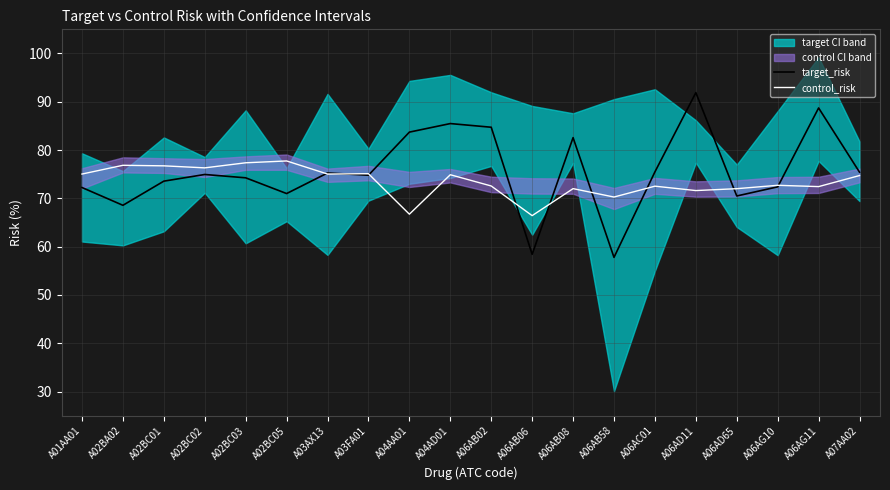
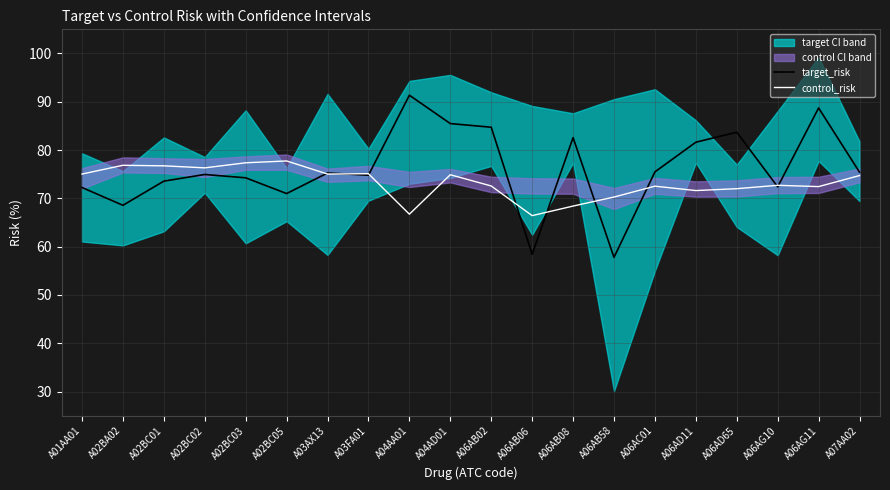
  {
    "target_risk": {
      "A01AA01": 72,
      "A02BA02": 69,
      "A02BC01": 74,
      "A02BC02": 75,
      "A02BC03": 74,
      "A02BC05": 71,
-     "A04AA01": 84,
+     "A04AA01": 91,
      "A04AD01": 85,
      "A06AB02": 85,
      "A06AB06": 58,
      "A06AB08": 83,
      "A06AB58": 58,
      "A06AC01": 75,
-     "A06AD11": 92,
-     "A06AD65": 71,
+     "A06AD11": 82,
+     "A06AD65": 84,
      "A06AG11": 89,
      "A07AA02": 75
    },
    "control_risk": {
      "A01AA01": 75,
      "A02BA02": 77,
      "A02BC01": 77,
      "A02BC02": 76,
      "A02BC03": 77,
      "A02BC05": 78,
      "A04AA01": 67,
      "A04AD01": 75,
      "A06AB02": 73,
      "A06AB06": 66,
-     "A06AB08": 72,
+     "A06AB08": 68,
      "A06AB58": 70,
      "A06AC01": 73,
      "A06AD11": 72,
      "A06AD65": 72,
      "A06AG11": 72,
      "A07AA02": 75
    }
  }
